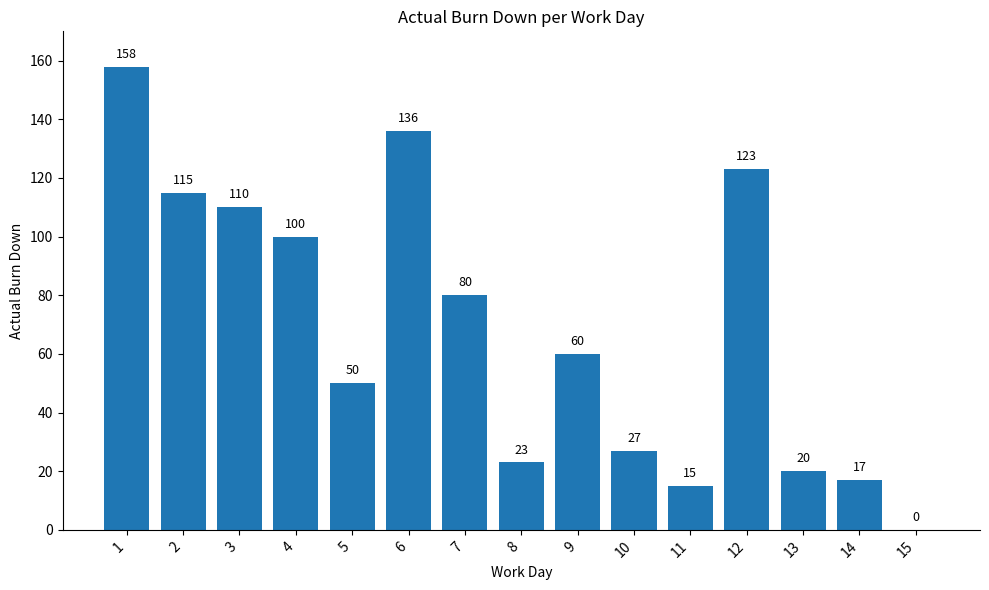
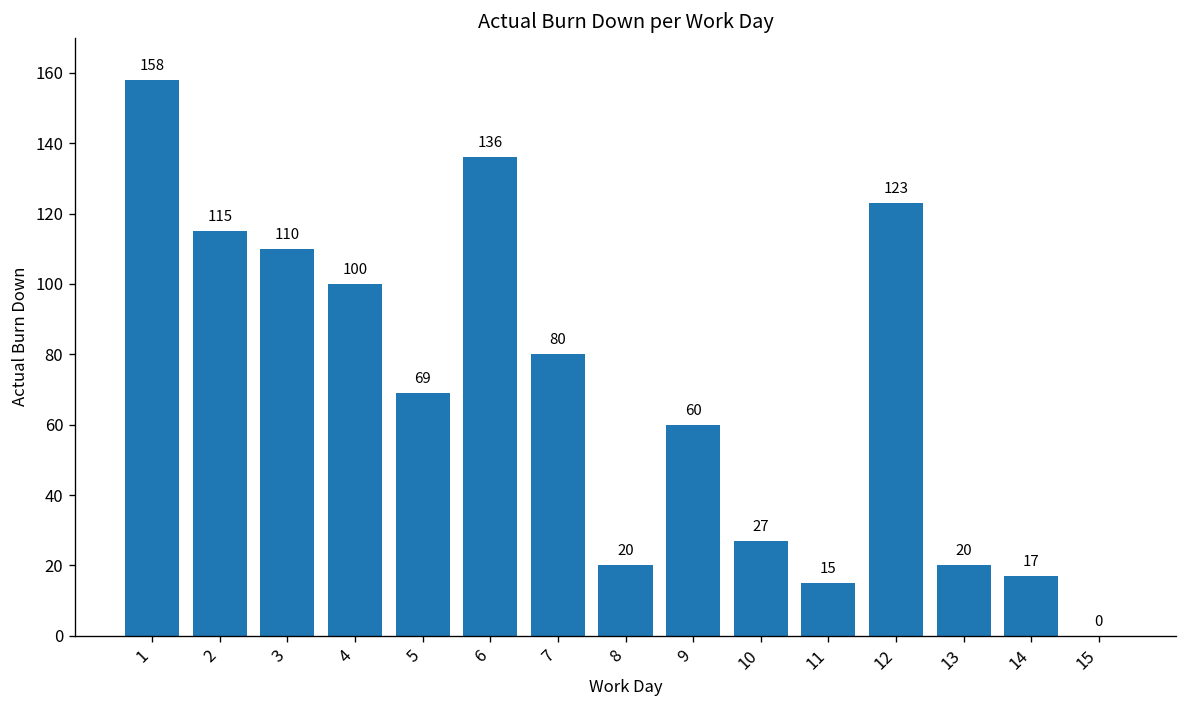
  {
    "1": 158,
    "2": 115,
    "3": 110,
    "4": 100,
-   "5": 50,
+   "5": 69,
    "6": 136,
    "7": 80,
-   "8": 23,
+   "8": 20,
    "9": 60,
    "10": 27,
    "11": 15,
    "12": 123,
    "13": 20,
    "14": 17,
    "15": 0
  }
